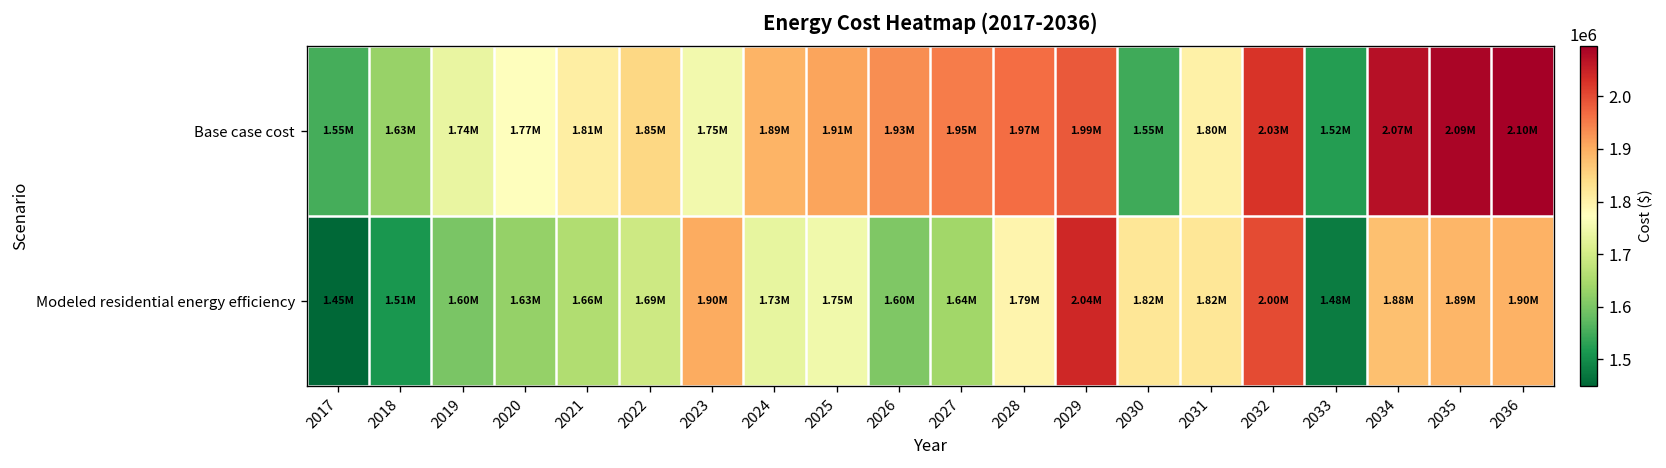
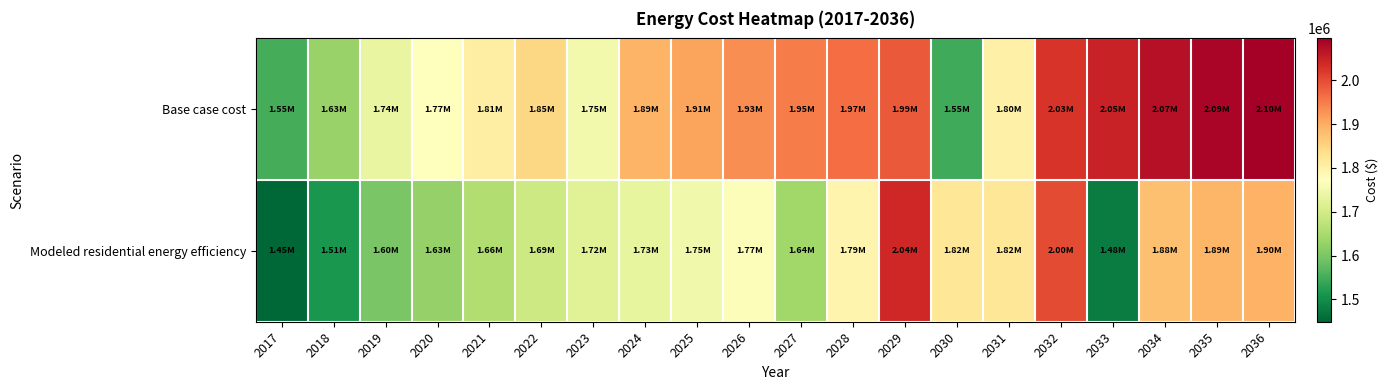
  {
    "Base case cost": {
      "2017": "1.55M",
      "2018": "1.63M",
      "2019": "1.74M",
      "2020": "1.77M",
      "2021": "1.81M",
      "2022": "1.85M",
      "2023": "1.75M",
      "2024": "1.89M",
      "2025": "1.91M",
      "2026": "1.93M",
      "2027": "1.95M",
      "2028": "1.97M",
      "2029": "1.99M",
      "2030": "1.55M",
      "2031": "1.80M",
      "2032": "2.03M",
-     "2033": "1.52M",
+     "2033": "2.05M",
      "2034": "2.07M",
      "2035": "2.09M",
      "2036": "2.10M"
    },
    "Modeled residential energy efficiency": {
      "2017": "1.45M",
      "2018": "1.51M",
      "2019": "1.60M",
      "2020": "1.63M",
      "2021": "1.66M",
      "2022": "1.69M",
-     "2023": "1.90M",
+     "2023": "1.72M",
      "2024": "1.73M",
      "2025": "1.75M",
-     "2026": "1.60M",
+     "2026": "1.77M",
      "2027": "1.64M",
      "2028": "1.79M",
      "2029": "2.04M",
      "2030": "1.82M",
      "2031": "1.82M",
      "2032": "2.00M",
      "2033": "1.48M",
      "2034": "1.88M",
      "2035": "1.89M",
      "2036": "1.90M"
    }
  }
